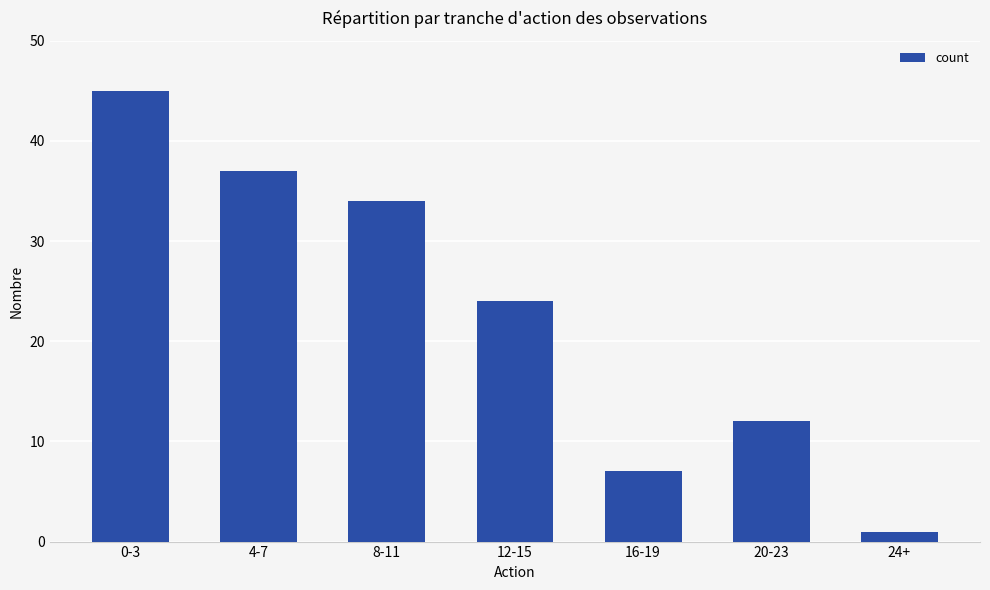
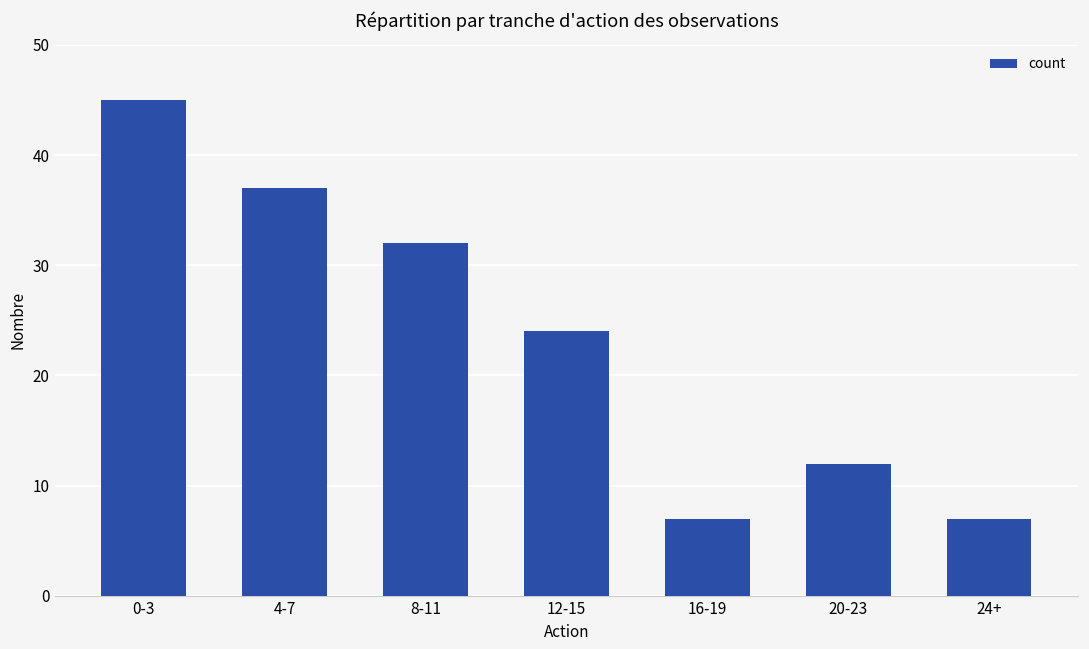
  {
    "0-3": 45,
    "4-7": 37,
-   "8-11": 34,
+   "8-11": 32,
    "12-15": 24,
    "16-19": 7,
    "20-23": 12,
-   "24+": 1
+   "24+": 7
  }
